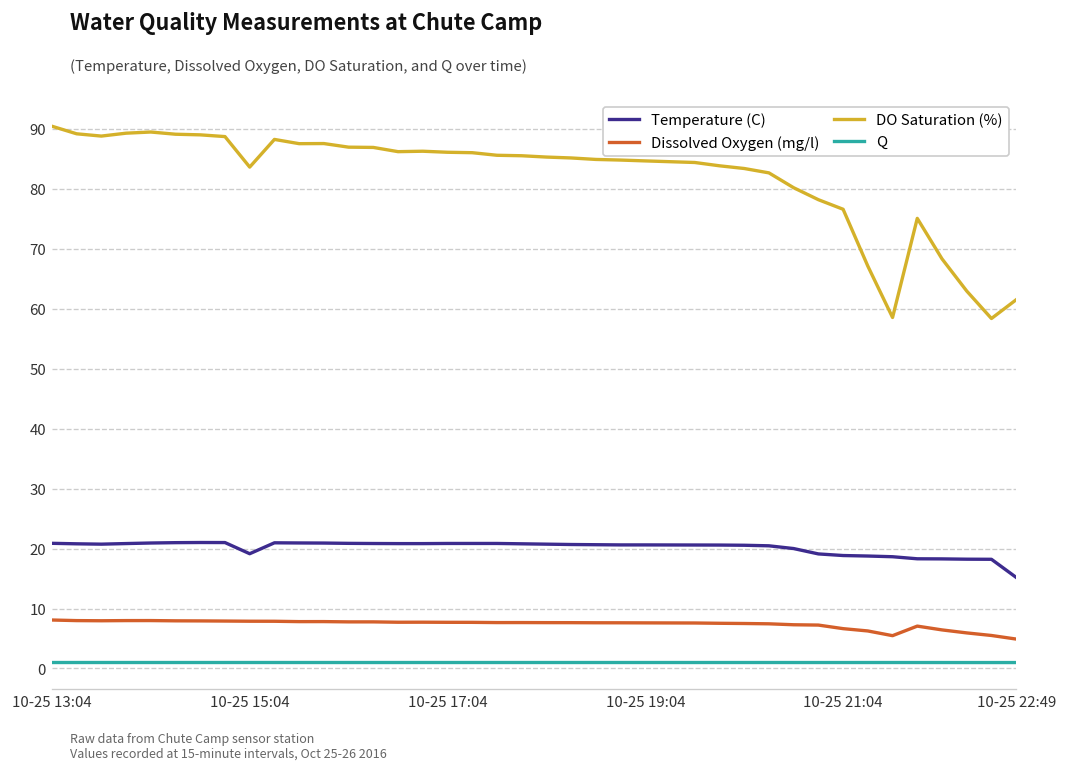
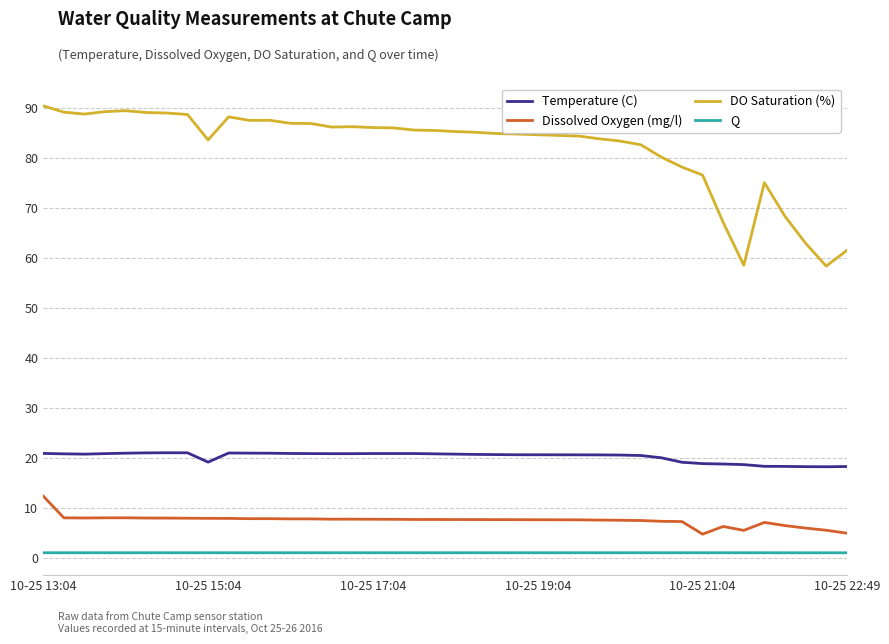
  {
    "Temperature (C)": {
      "10-25 13:04": 21,
      "10-25 15:04": 19,
      "10-25 17:04": 21,
      "10-25 19:04": 21,
      "10-25 21:04": 19,
-     "10-25 22:49": 15
+     "10-25 22:49": 18
    },
    "Dissolved Oxygen (mg/l)": {
-     "10-25 13:04": 8,
+     "10-25 13:04": 12,
      "10-25 15:04": 8,
      "10-25 17:04": 8,
      "10-25 19:04": 8,
-     "10-25 21:04": 7,
+     "10-25 21:04": 5,
      "10-25 22:49": 5
    },
    "DO Saturation (%)": {
      "10-25 13:04": 90,
      "10-25 15:04": 84,
      "10-25 17:04": 86,
      "10-25 19:04": 85,
      "10-25 21:04": 77,
      "10-25 22:49": 62
    },
    "Q": {
      "10-25 13:04": 1,
      "10-25 15:04": 1,
      "10-25 17:04": 1,
      "10-25 19:04": 1,
      "10-25 21:04": 1,
      "10-25 22:49": 1
    }
  }
